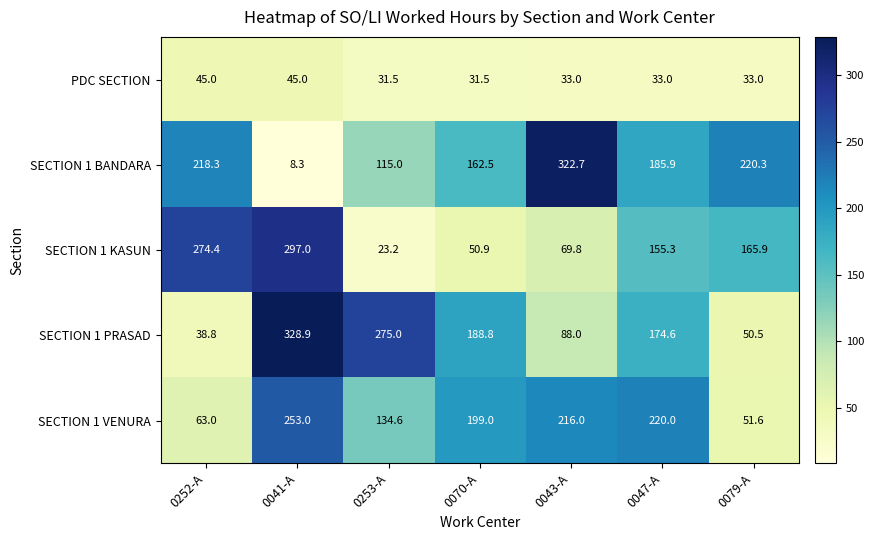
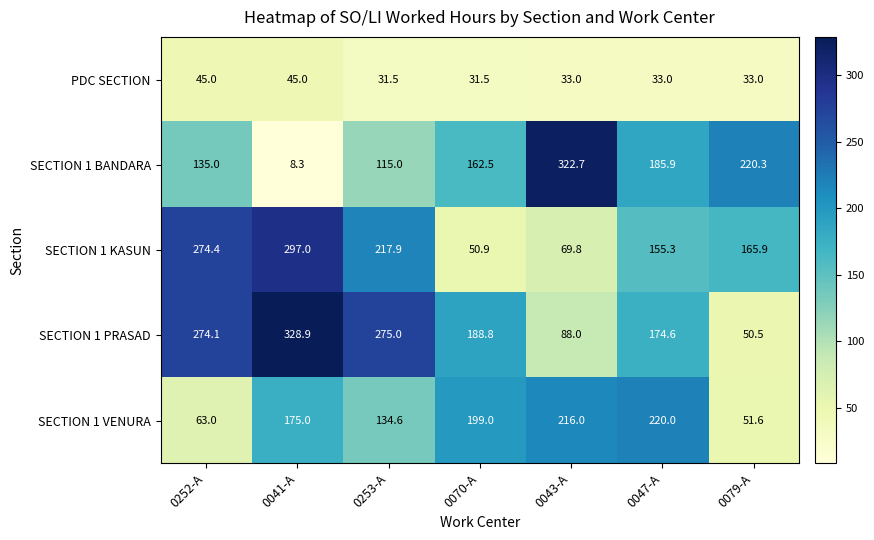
  {
    "PDC SECTION": {
      "0252-A": 45.0,
      "0041-A": 45.0,
      "0253-A": 31.5,
      "0070-A": 31.5,
      "0043-A": 33.0,
      "0047-A": 33.0,
      "0079-A": 33.0
    },
    "SECTION 1 BANDARA": {
-     "0252-A": 218.3,
+     "0252-A": 135.0,
      "0041-A": 8.3,
      "0253-A": 115.0,
      "0070-A": 162.5,
      "0043-A": 322.7,
      "0047-A": 185.9,
      "0079-A": 220.3
    },
    "SECTION 1 KASUN": {
      "0252-A": 274.4,
      "0041-A": 297.0,
-     "0253-A": 23.2,
+     "0253-A": 217.9,
      "0070-A": 50.9,
      "0043-A": 69.8,
      "0047-A": 155.3,
      "0079-A": 165.9
    },
    "SECTION 1 PRASAD": {
-     "0252-A": 38.8,
+     "0252-A": 274.1,
      "0041-A": 328.9,
      "0253-A": 275.0,
      "0070-A": 188.8,
      "0043-A": 88.0,
      "0047-A": 174.6,
      "0079-A": 50.5
    },
    "SECTION 1 VENURA": {
      "0252-A": 63.0,
-     "0041-A": 253.0,
+     "0041-A": 175.0,
      "0253-A": 134.6,
      "0070-A": 199.0,
      "0043-A": 216.0,
      "0047-A": 220.0,
      "0079-A": 51.6
    }
  }
